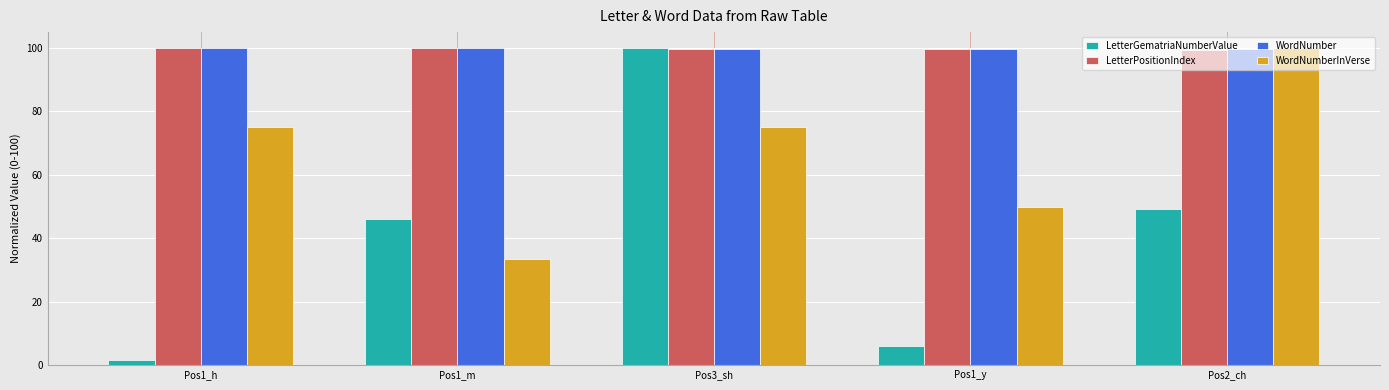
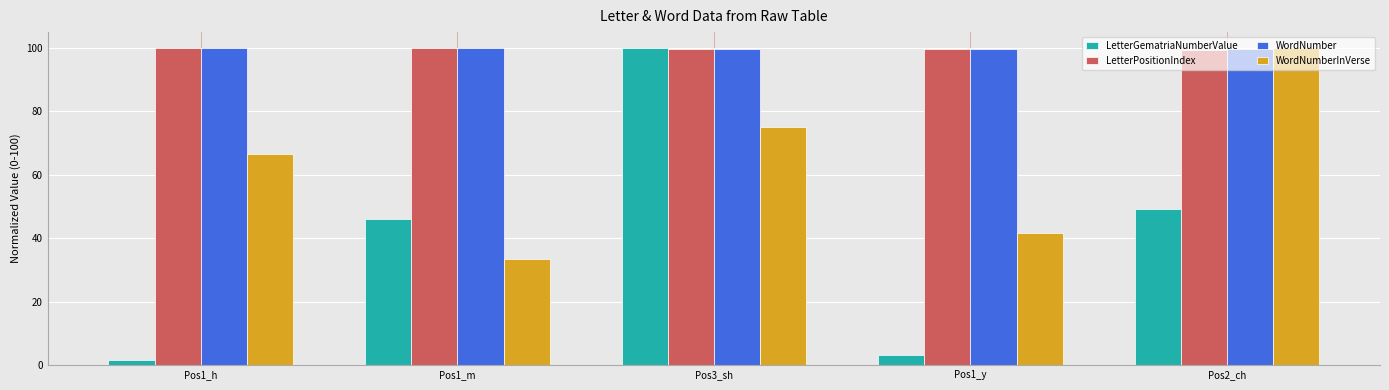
  {
    "LetterGematriaNumberValue": {
      "Pos1_h": 2,
      "Pos1_m": 46,
      "Pos3_sh": 100,
-     "Pos1_y": 6,
+     "Pos1_y": 3,
      "Pos2_ch": 49
    },
    "LetterPositionIndex": {
      "Pos1_h": 100,
      "Pos1_m": 100,
      "Pos3_sh": 100,
      "Pos1_y": 100
    },
    "WordNumber": {
      "Pos1_h": 100,
      "Pos1_m": 100,
      "Pos3_sh": 100,
      "Pos1_y": 100
    },
    "WordNumberInVerse": {
-     "Pos1_h": 75,
+     "Pos1_h": 67,
      "Pos1_m": 33,
      "Pos3_sh": 75,
-     "Pos1_y": 50
+     "Pos1_y": 42
    }
  }
